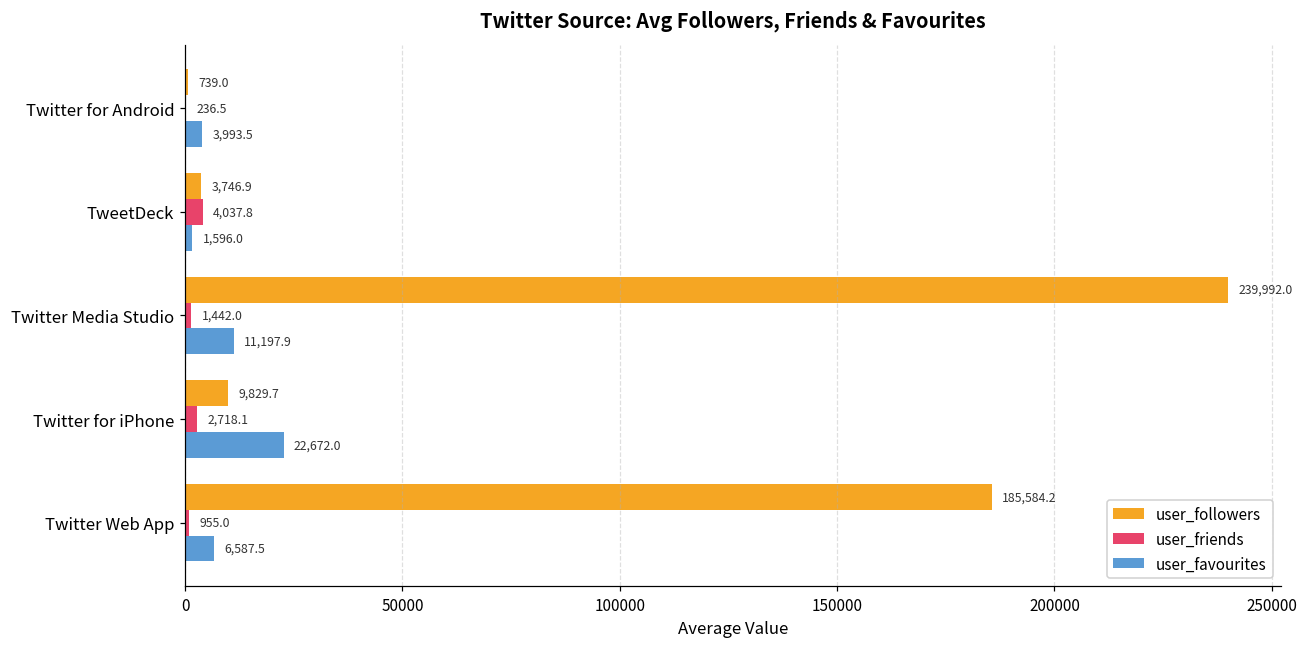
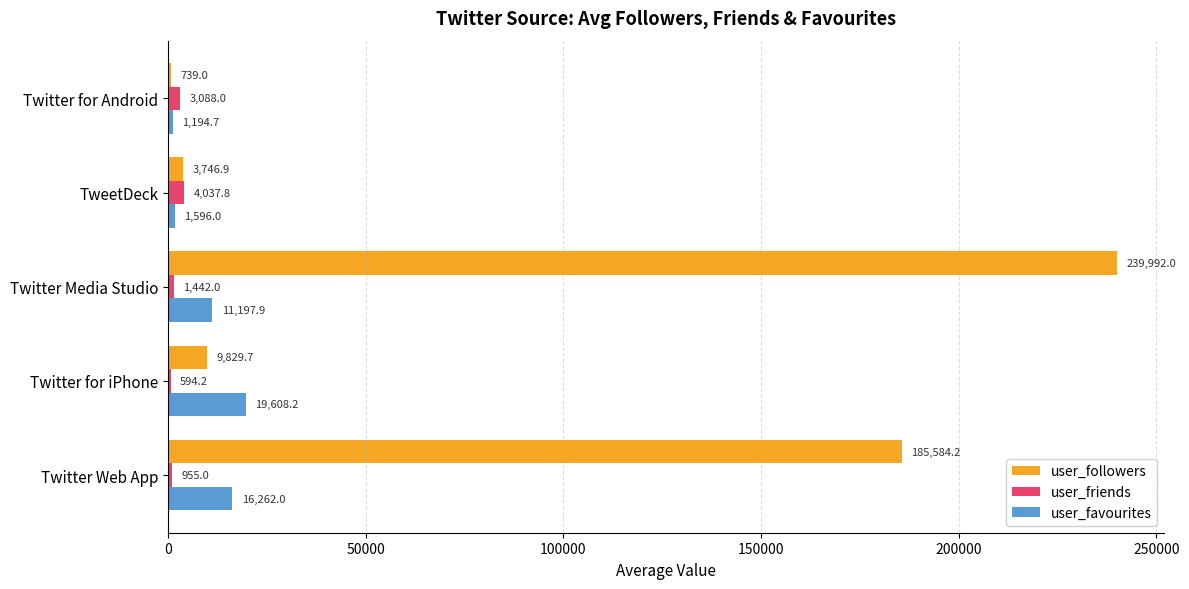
  {
    "user_followers": {
      "Twitter for Android": "739.0",
      "TweetDeck": "3,746.9",
      "Twitter Media Studio": "239,992.0",
      "Twitter for iPhone": "9,829.7",
      "Twitter Web App": "185,584.2"
    },
    "user_friends": {
-     "Twitter for Android": "236.5",
+     "Twitter for Android": "3,088.0",
      "TweetDeck": "4,037.8",
      "Twitter Media Studio": "1,442.0",
-     "Twitter for iPhone": "2,718.1",
+     "Twitter for iPhone": "594.2",
      "Twitter Web App": "955.0"
    },
    "user_favourites": {
-     "Twitter for Android": "3,993.5",
+     "Twitter for Android": "1,194.7",
      "TweetDeck": "1,596.0",
      "Twitter Media Studio": "11,197.9",
-     "Twitter for iPhone": "22,672.0",
-     "Twitter Web App": "6,587.5"
+     "Twitter for iPhone": "19,608.2",
+     "Twitter Web App": "16,262.0"
    }
  }
